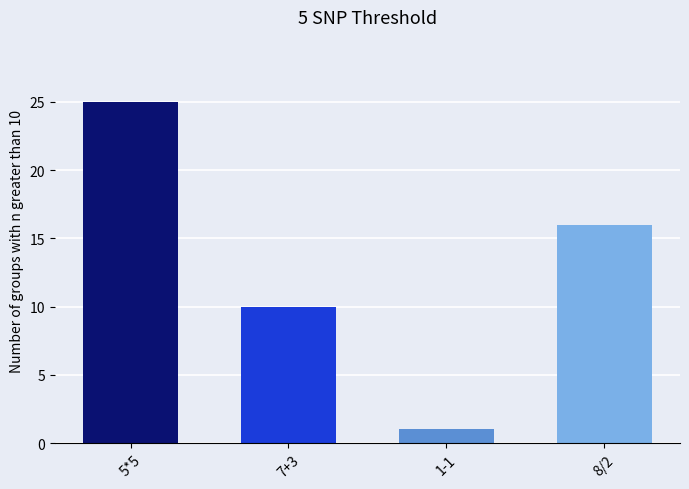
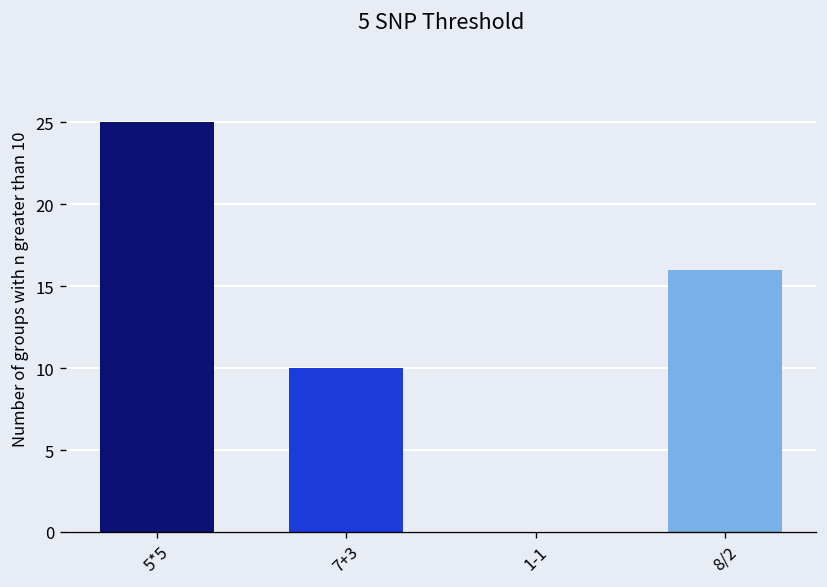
  {
    "5*5": 25,
    "7+3": 10,
-   "1-1": 1,
+   "1-1": 0,
    "8/2": 16
  }
